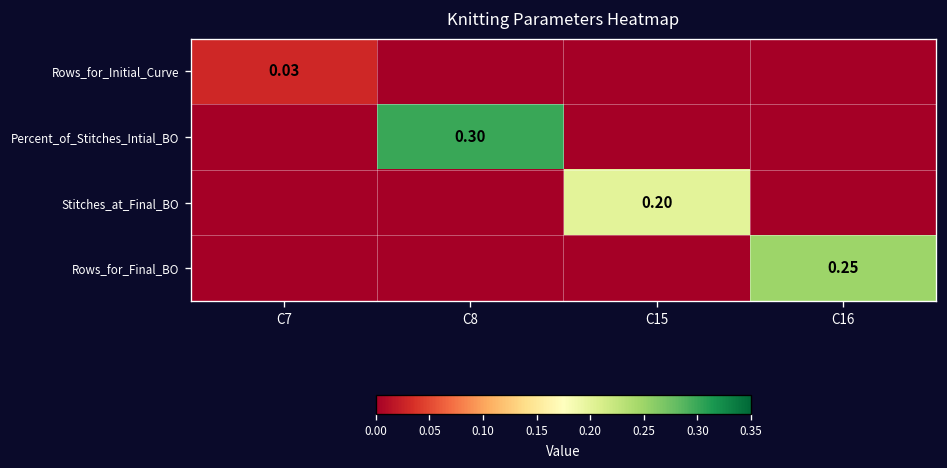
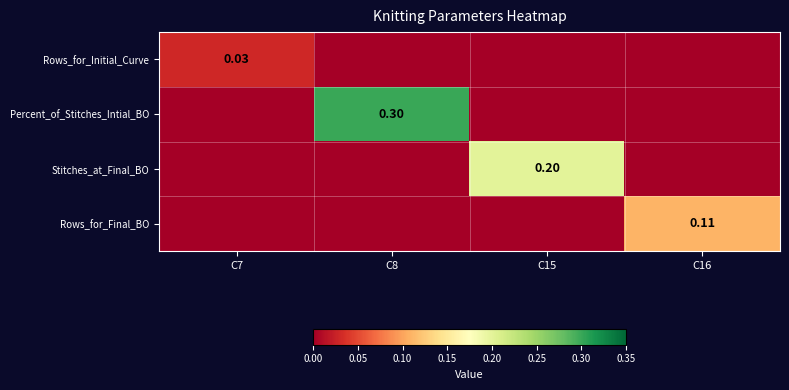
  {
    "Rows_for_Initial_Curve": {
      "C7": 0.03
    },
    "Percent_of_Stitches_Intial_BO": {
      "C8": 0.30
    },
    "Stitches_at_Final_BO": {
      "C15": 0.20
    },
    "Rows_for_Final_BO": {
-     "C16": 0.25
+     "C16": 0.11
    }
  }
